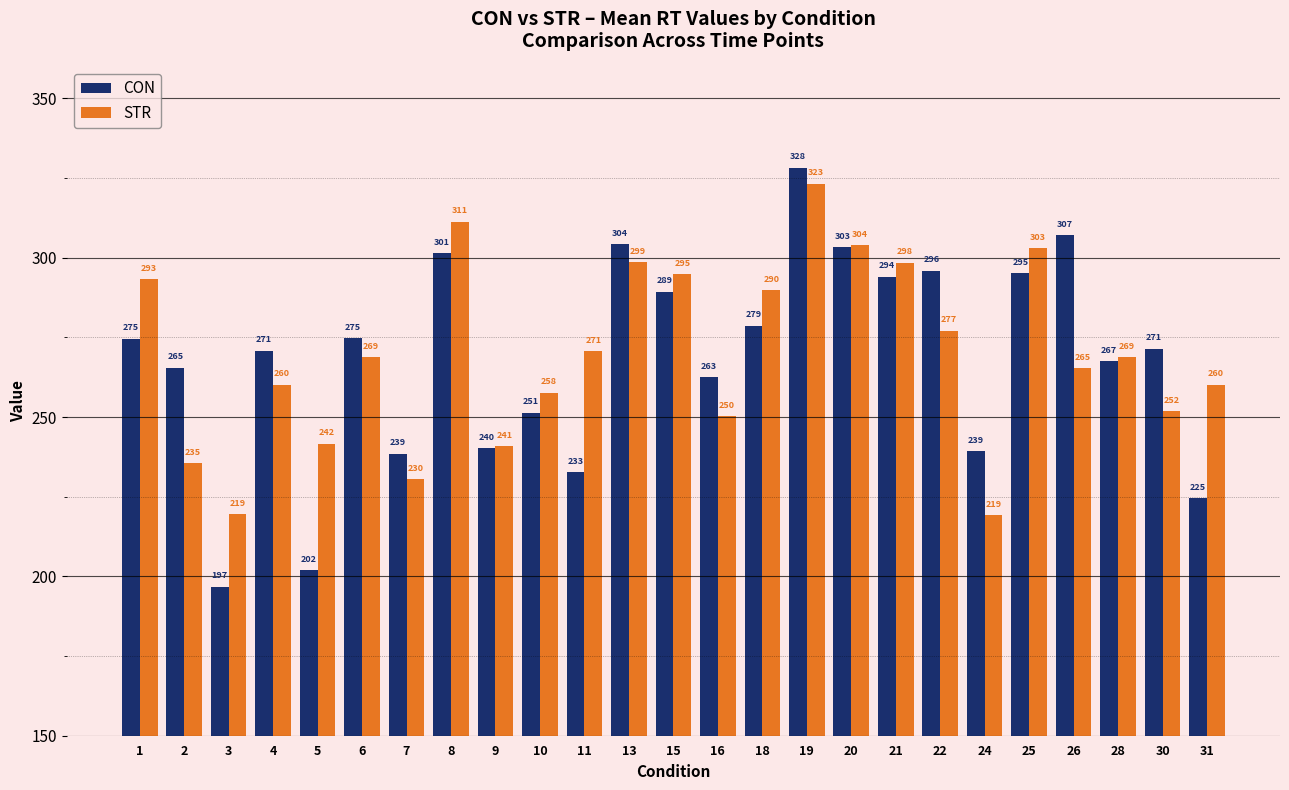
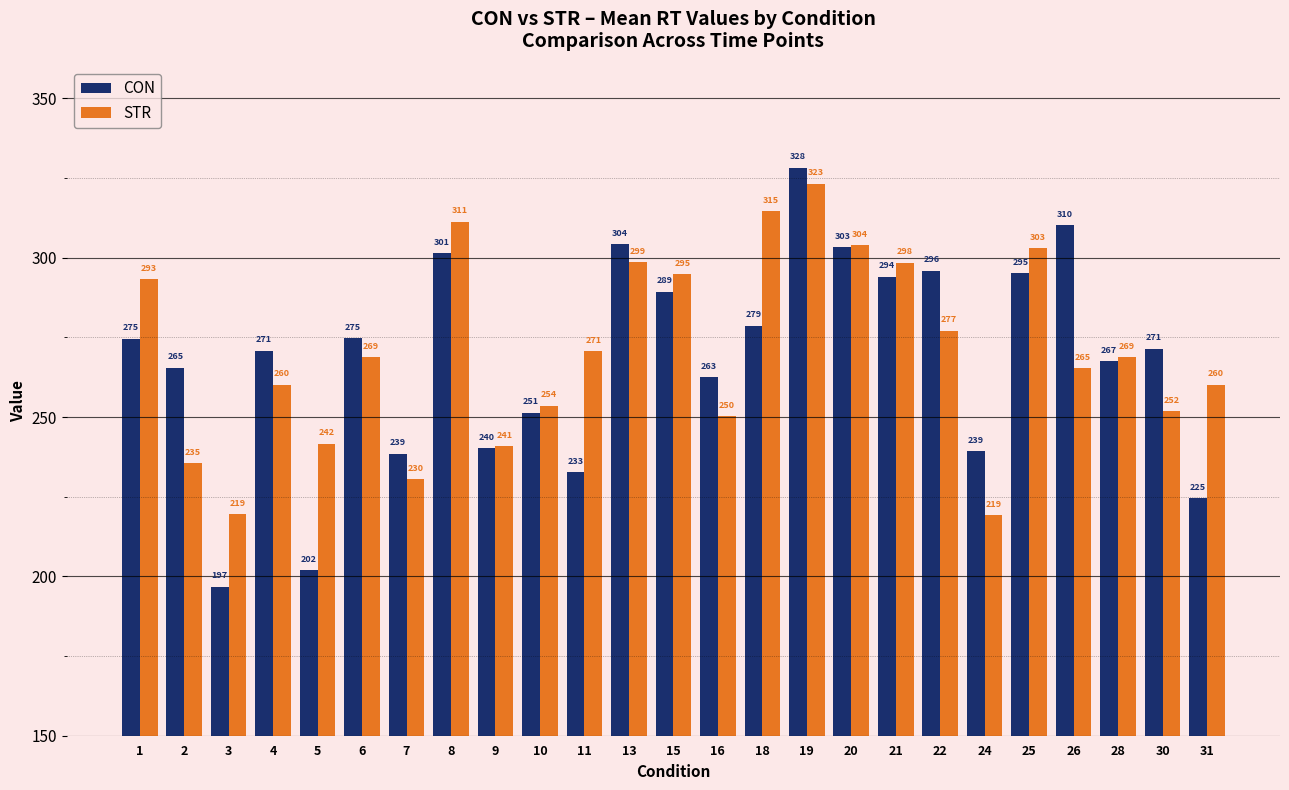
  {
    "CON": {
      "1": 275,
      "2": 265,
      "3": 197,
      "4": 271,
      "5": 202,
      "6": 275,
      "7": 239,
      "8": 301,
      "9": 240,
      "10": 251,
      "11": 233,
      "13": 304,
      "15": 289,
      "16": 263,
      "18": 279,
      "19": 328,
      "20": 303,
      "21": 294,
      "22": 296,
      "24": 239,
      "25": 295,
-     "26": 307,
+     "26": 310,
      "28": 267,
      "30": 271,
      "31": 225
    },
    "STR": {
      "1": 293,
      "2": 235,
      "3": 219,
      "4": 260,
      "5": 242,
      "6": 269,
      "7": 230,
      "8": 311,
      "9": 241,
-     "10": 258,
+     "10": 254,
      "11": 271,
      "13": 299,
      "15": 295,
      "16": 250,
-     "18": 290,
+     "18": 315,
      "19": 323,
      "20": 304,
      "21": 298,
      "22": 277,
      "24": 219,
      "25": 303,
      "26": 265,
      "28": 269,
      "30": 252,
      "31": 260
    }
  }
